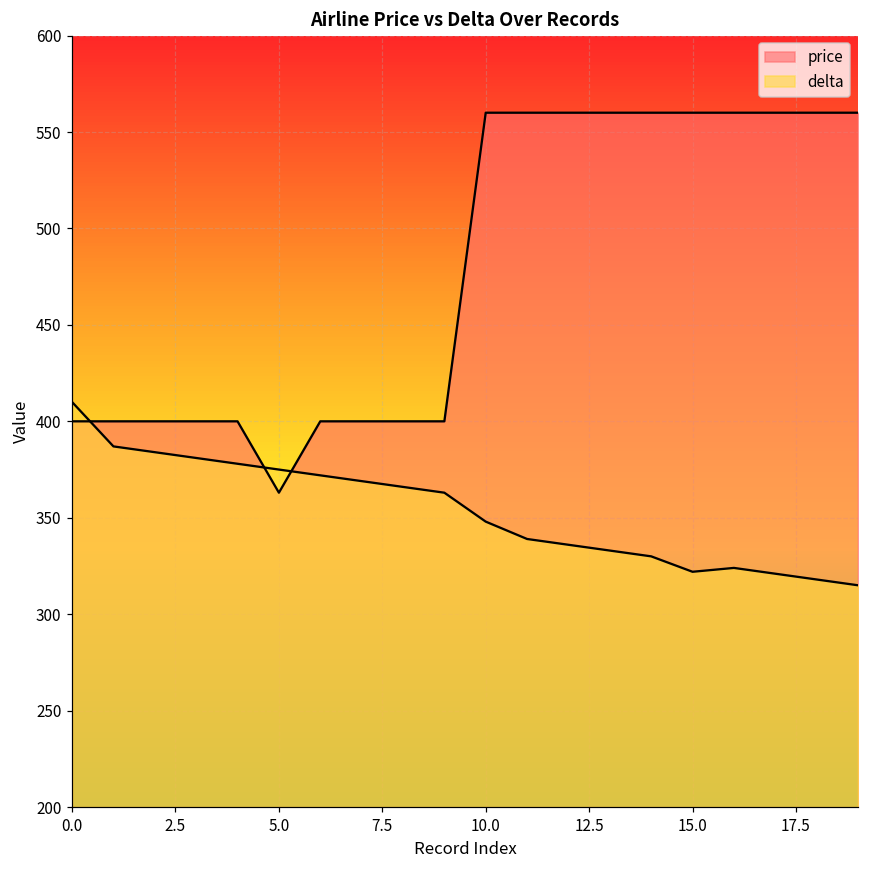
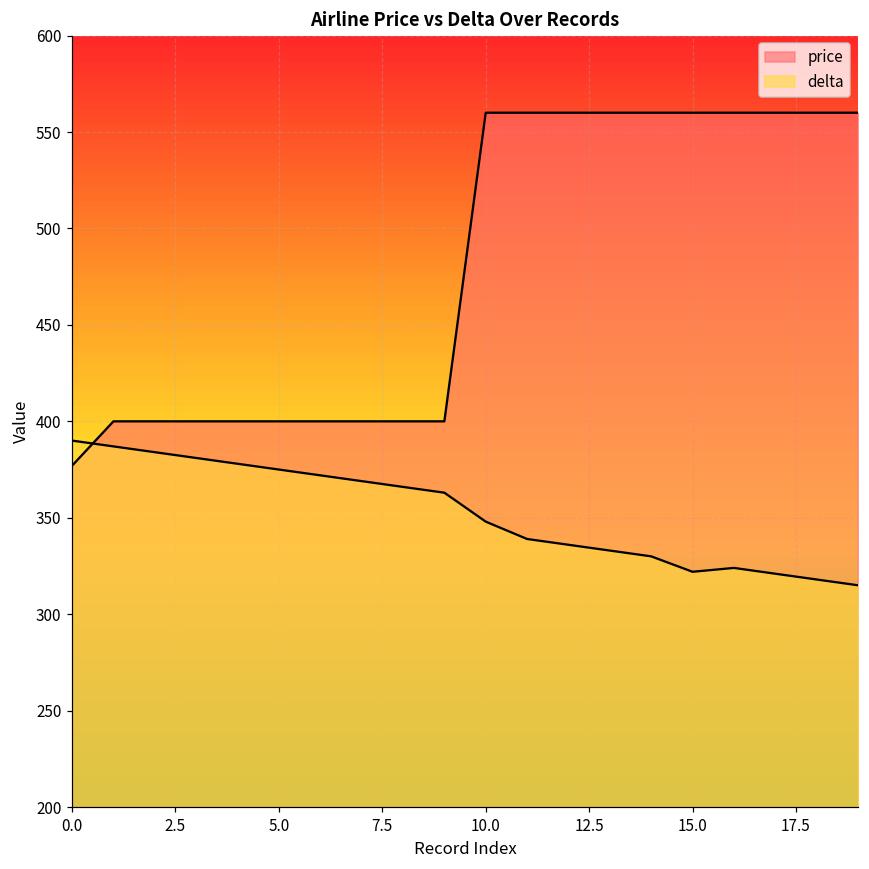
  {
    "price": {
-     "0.0": 400,
-     "5.0": 363,
+     "0.0": 377,
+     "5.0": 400,
      "10.0": 560,
      "15.0": 560
    },
    "delta": {
-     "0.0": 410,
+     "0.0": 390,
      "5.0": 375,
      "10.0": 348,
      "15.0": 322
    }
  }
